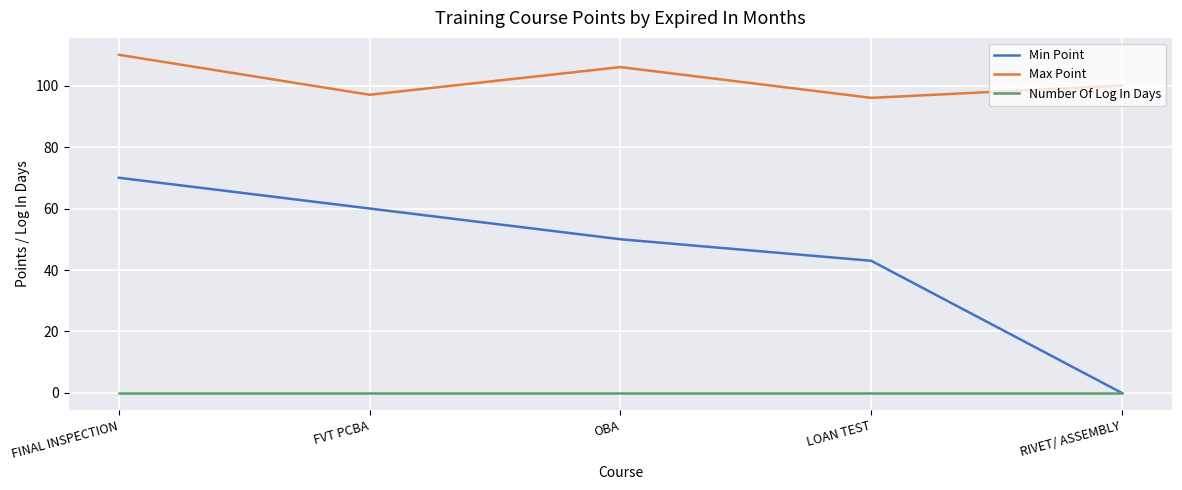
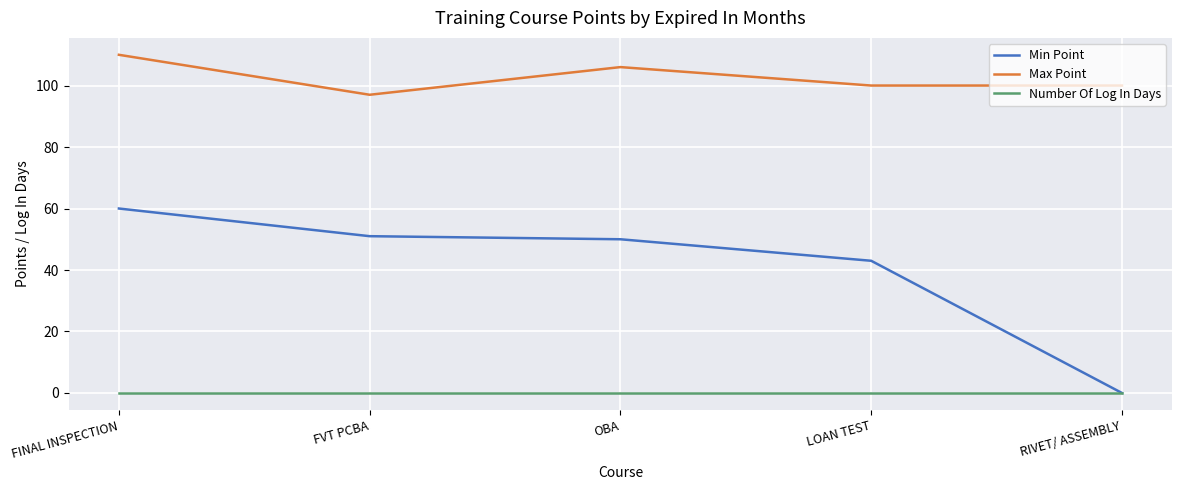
  {
    "Min Point": {
-     "FINAL INSPECTION": 70,
-     "FVT PCBA": 60,
+     "FINAL INSPECTION": 60,
+     "FVT PCBA": 51,
      "OBA": 50,
      "LOAN TEST": 43
    },
    "Max Point": {
      "FINAL INSPECTION": 110,
      "FVT PCBA": 97,
      "OBA": 106,
-     "LOAN TEST": 96
+     "LOAN TEST": 100
    },
    "Number Of Log In Days": {
      "FINAL INSPECTION": 0,
      "FVT PCBA": 0,
      "OBA": 0,
      "LOAN TEST": 0
    }
  }
